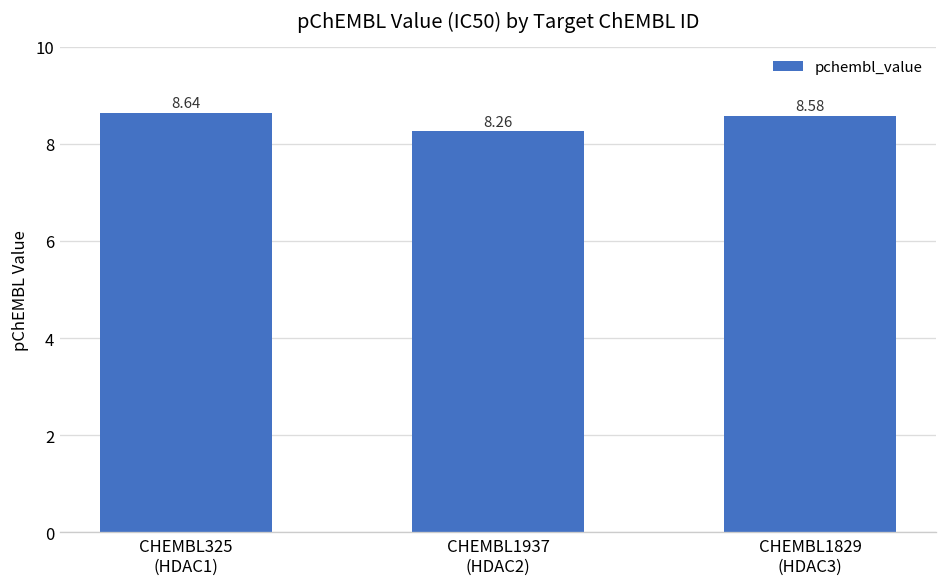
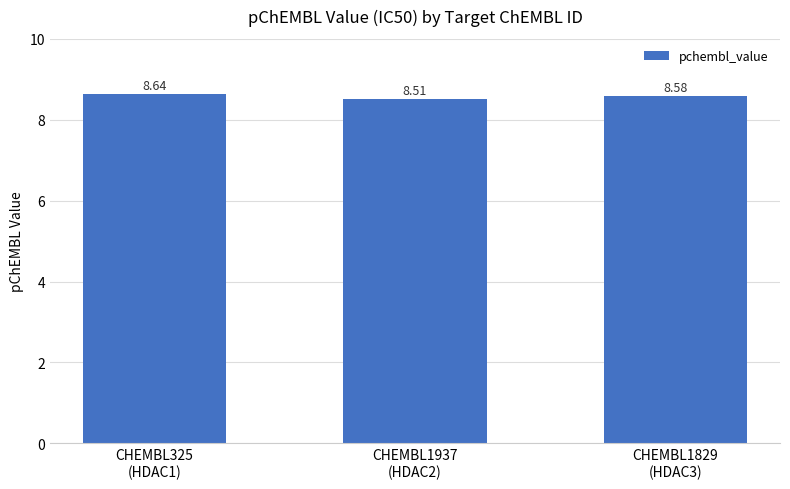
  {
    "CHEMBL325 (HDAC1)": 8.64,
-   "CHEMBL1937 (HDAC2)": 8.26,
+   "CHEMBL1937 (HDAC2)": 8.51,
    "CHEMBL1829 (HDAC3)": 8.58
  }
